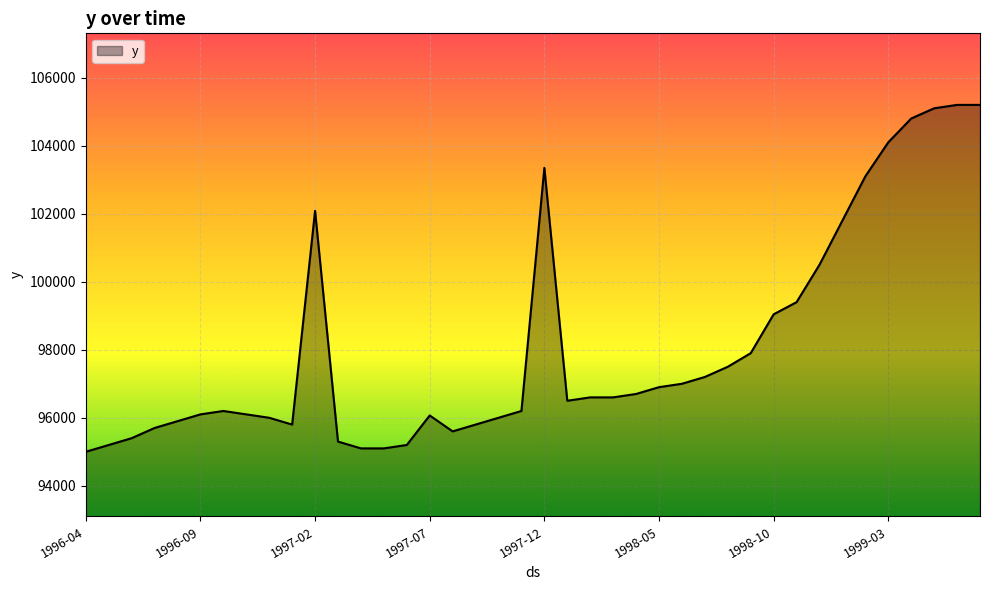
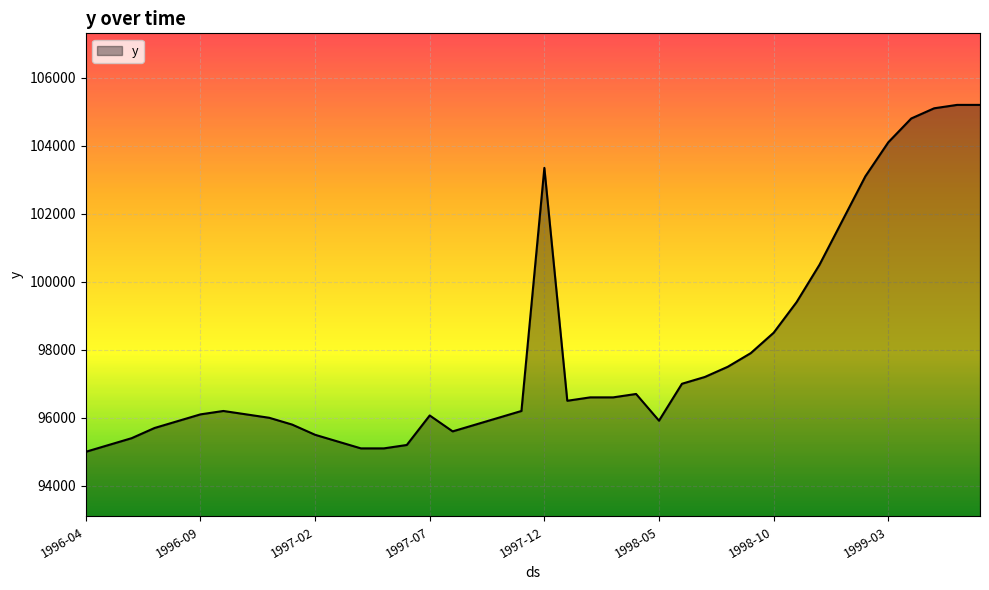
  {
    "1996-04": 95000,
    "1996-09": 96100,
-   "1997-02": 102100,
+   "1997-02": 95500,
    "1997-07": 96100,
    "1997-12": 103300,
-   "1998-05": 96900,
-   "1998-10": 99000,
+   "1998-05": 95900,
+   "1998-10": 98500,
    "1999-03": 104100
  }
